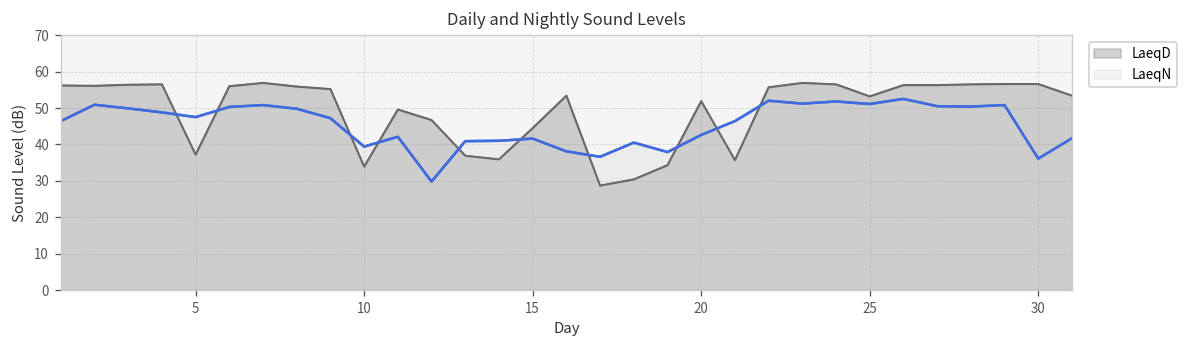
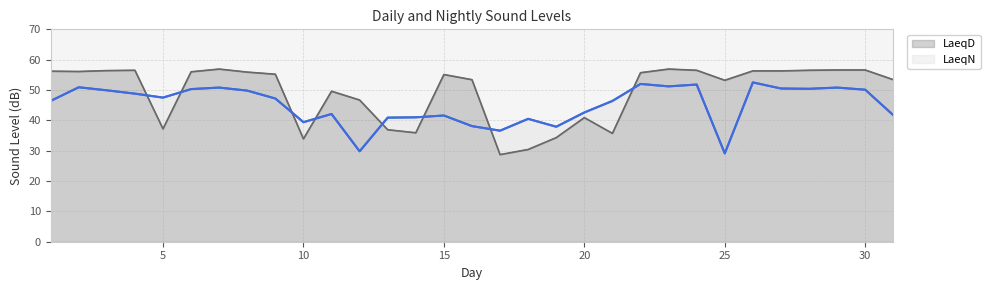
  {
    "LaeqD": {
      "5": 37,
      "10": 34,
-     "15": 45,
-     "20": 52,
+     "15": 55,
+     "20": 41,
      "25": 53,
      "30": 57
    },
    "LaeqN": {
      "5": 48,
      "10": 39,
      "15": 42,
      "20": 43,
-     "25": 51,
-     "30": 36
+     "25": 29,
+     "30": 50
    }
  }
